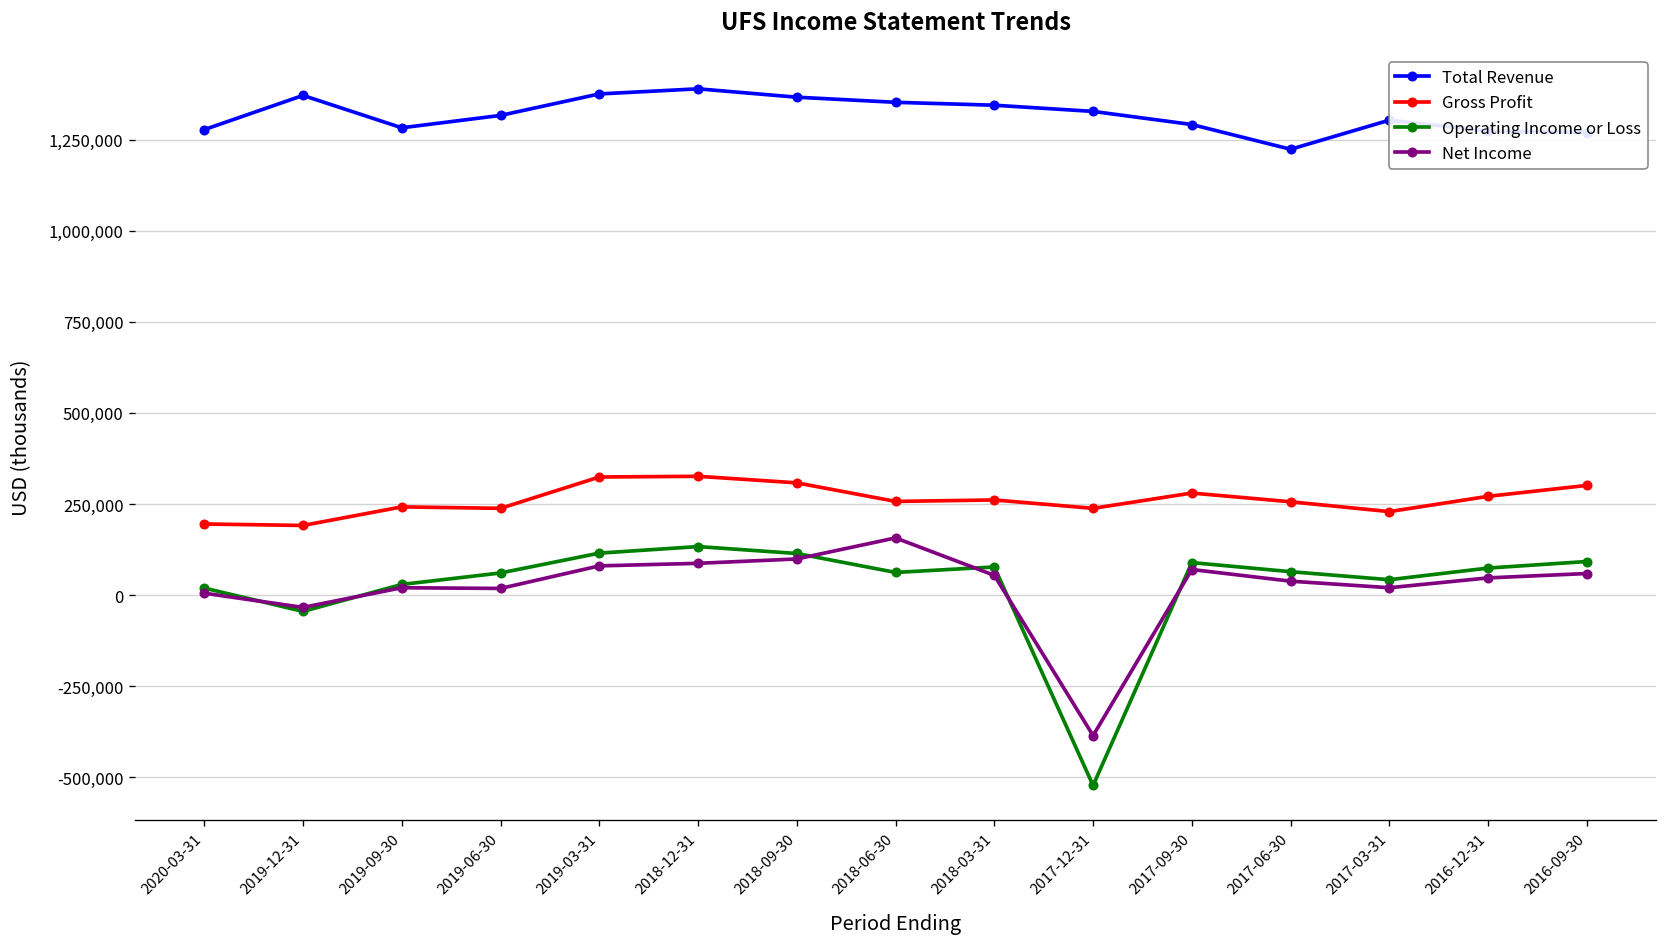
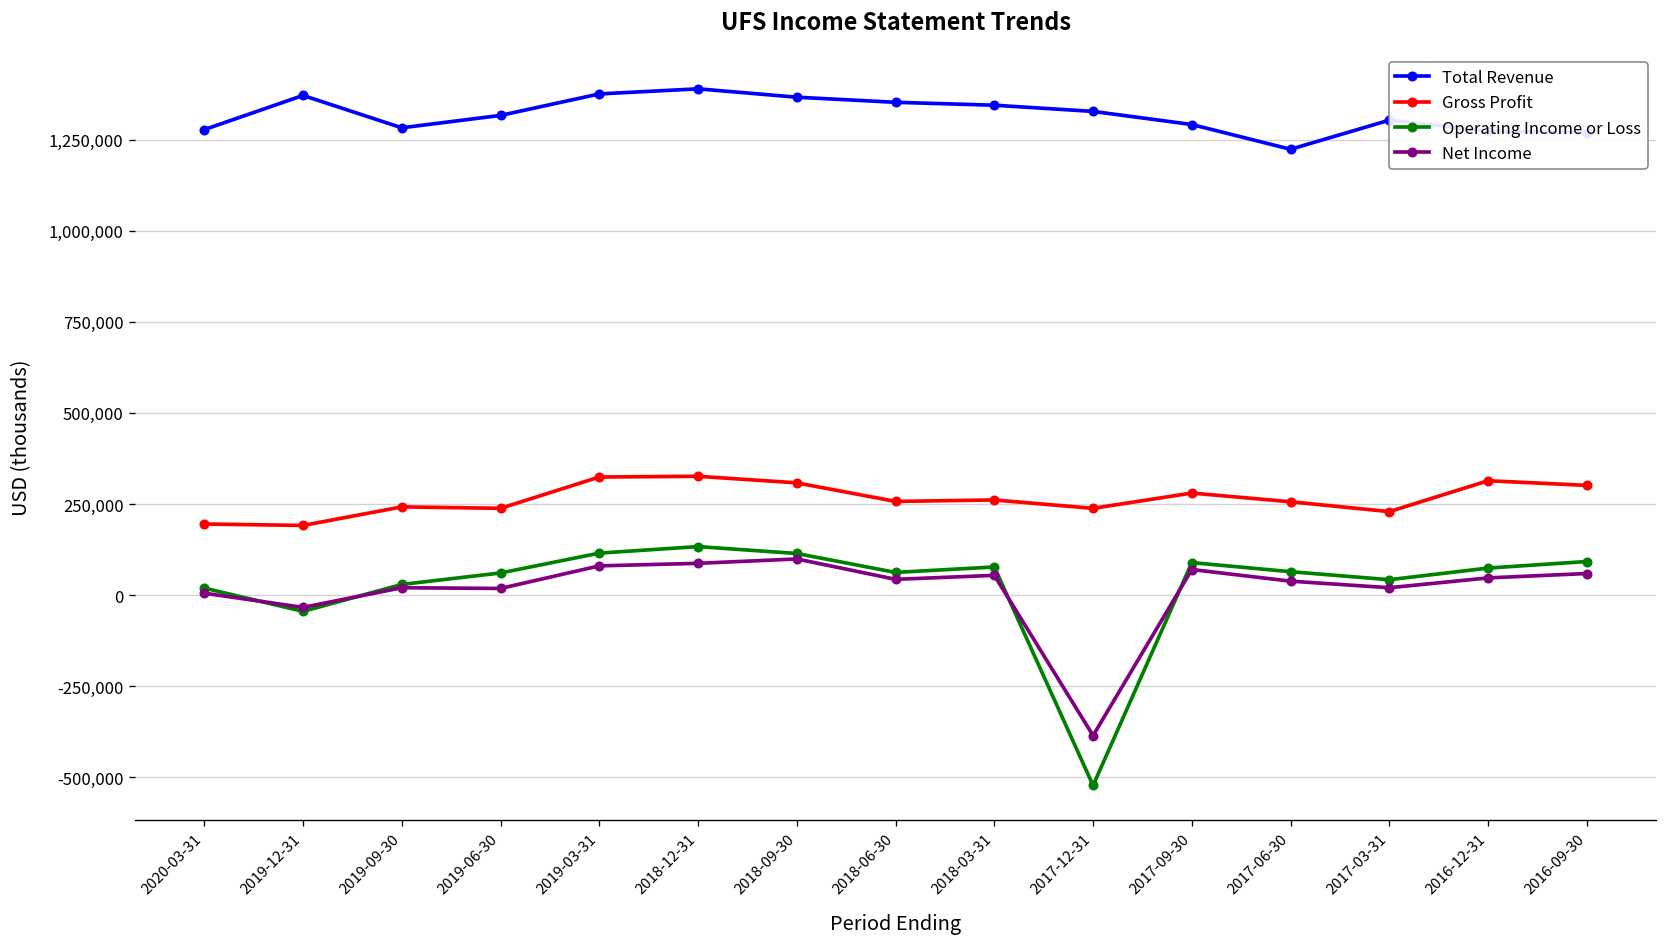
  {
    "Total Revenue": {
      "2020-03-31": "1,280,000",
      "2019-12-31": "1,370,000",
      "2019-09-30": "1,280,000",
      "2019-06-30": "1,320,000",
      "2019-03-31": "1,380,000",
      "2018-12-31": "1,390,000",
      "2018-09-30": "1,370,000",
      "2018-06-30": "1,350,000",
      "2018-03-31": "1,350,000",
      "2017-12-31": "1,330,000",
      "2017-09-30": "1,290,000",
      "2017-06-30": "1,220,000"
    },
    "Gross Profit": {
      "2020-03-31": "200,000",
      "2019-12-31": "190,000",
      "2019-09-30": "240,000",
      "2019-06-30": "240,000",
      "2019-03-31": "320,000",
      "2018-12-31": "330,000",
      "2018-09-30": "310,000",
      "2018-06-30": "260,000",
      "2018-03-31": "260,000",
      "2017-12-31": "240,000",
      "2017-09-30": "280,000",
      "2017-06-30": "260,000",
      "2017-03-31": "230,000",
-     "2016-12-31": "270,000",
+     "2016-12-31": "310,000",
      "2016-09-30": "300,000"
    },
    "Operating Income or Loss": {
      "2020-03-31": "20,000",
      "2019-12-31": "-50,000",
      "2019-09-30": "30,000",
      "2019-06-30": "60,000",
      "2019-03-31": "120,000",
      "2018-12-31": "130,000",
      "2018-09-30": "110,000",
      "2018-06-30": "60,000",
      "2018-03-31": "80,000",
      "2017-12-31": "-520,000",
      "2017-09-30": "90,000",
      "2017-06-30": "60,000",
      "2017-03-31": "40,000",
      "2016-12-31": "70,000",
      "2016-09-30": "90,000"
    },
    "Net Income": {
      "2020-03-31": "10,000",
      "2019-12-31": "-30,000",
      "2019-09-30": "20,000",
      "2019-06-30": "20,000",
      "2019-03-31": "80,000",
      "2018-12-31": "90,000",
      "2018-09-30": "100,000",
-     "2018-06-30": "160,000",
+     "2018-06-30": "40,000",
      "2018-03-31": "50,000",
      "2017-12-31": "-390,000",
      "2017-09-30": "70,000",
      "2017-06-30": "40,000",
      "2017-03-31": "20,000",
      "2016-12-31": "50,000",
      "2016-09-30": "60,000"
    }
  }
